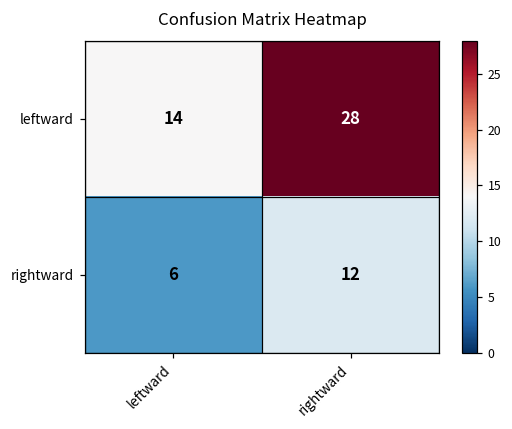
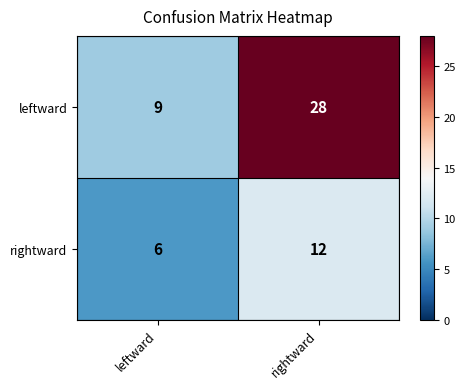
  {
    "leftward": {
-     "leftward": 14,
+     "leftward": 9,
      "rightward": 28
    },
    "rightward": {
      "leftward": 6,
      "rightward": 12
    }
  }
